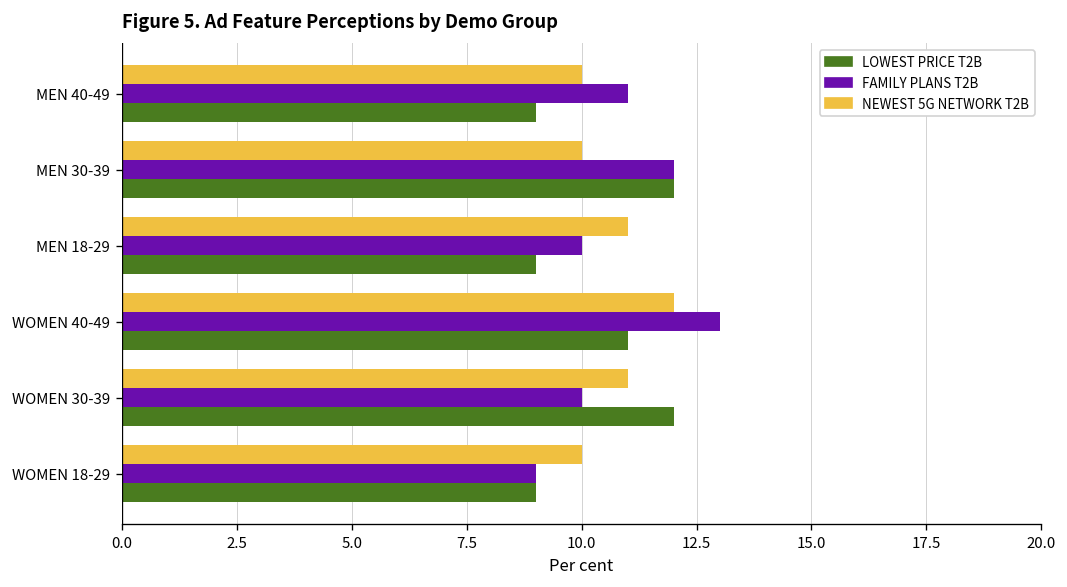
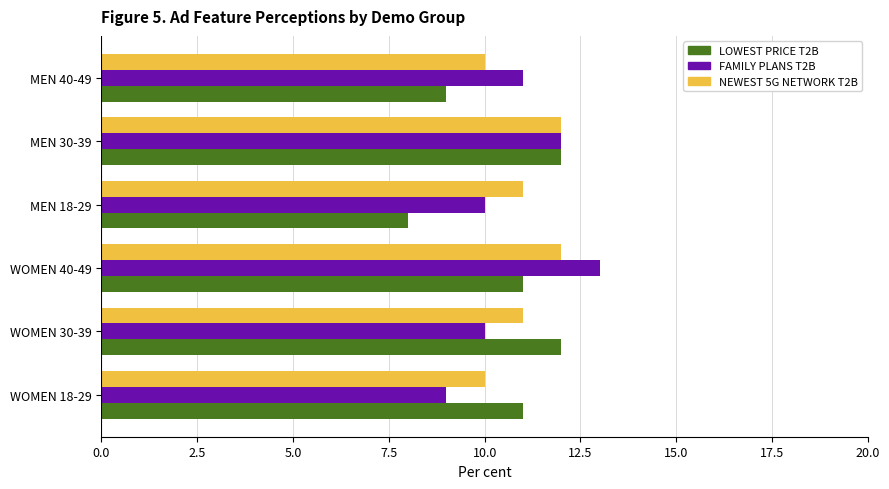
  {
    "LOWEST PRICE T2B": {
      "MEN 40-49": 9,
      "MEN 30-39": 12,
-     "MEN 18-29": 9,
+     "MEN 18-29": 8,
      "WOMEN 40-49": 11,
      "WOMEN 30-39": 12,
-     "WOMEN 18-29": 9
+     "WOMEN 18-29": 11
    },
    "FAMILY PLANS T2B": {
      "MEN 40-49": 11,
      "MEN 30-39": 12,
      "MEN 18-29": 10,
      "WOMEN 40-49": 13,
      "WOMEN 30-39": 10,
      "WOMEN 18-29": 9
    },
    "NEWEST 5G NETWORK T2B": {
      "MEN 40-49": 10,
-     "MEN 30-39": 10,
+     "MEN 30-39": 12,
      "MEN 18-29": 11,
      "WOMEN 40-49": 12,
      "WOMEN 30-39": 11,
      "WOMEN 18-29": 10
    }
  }
